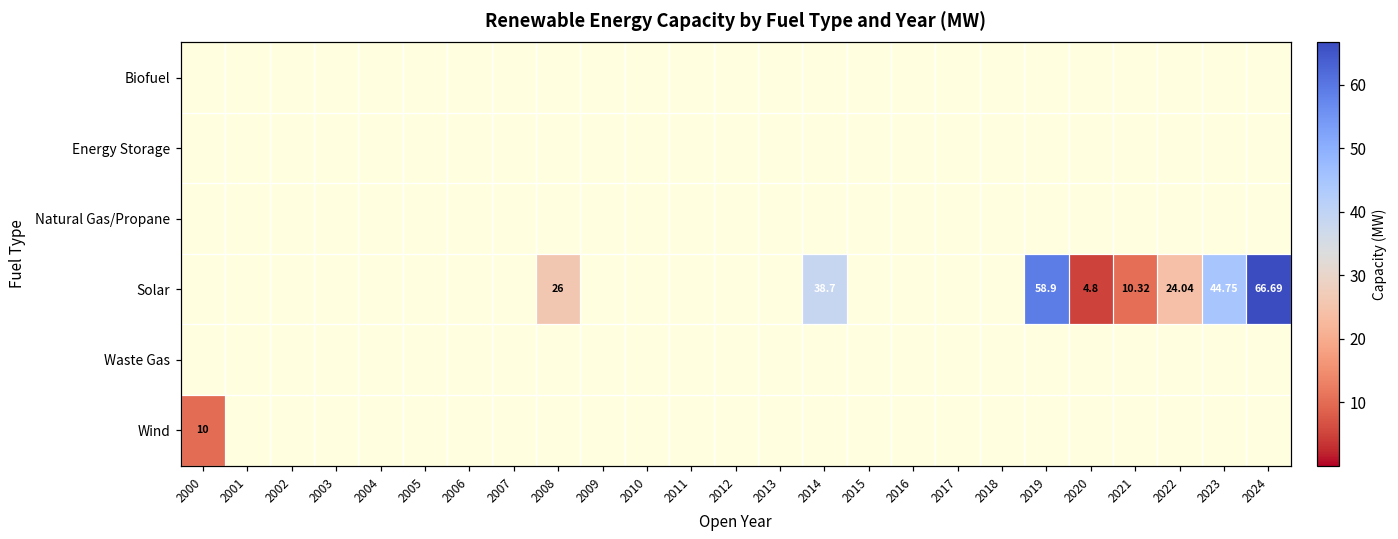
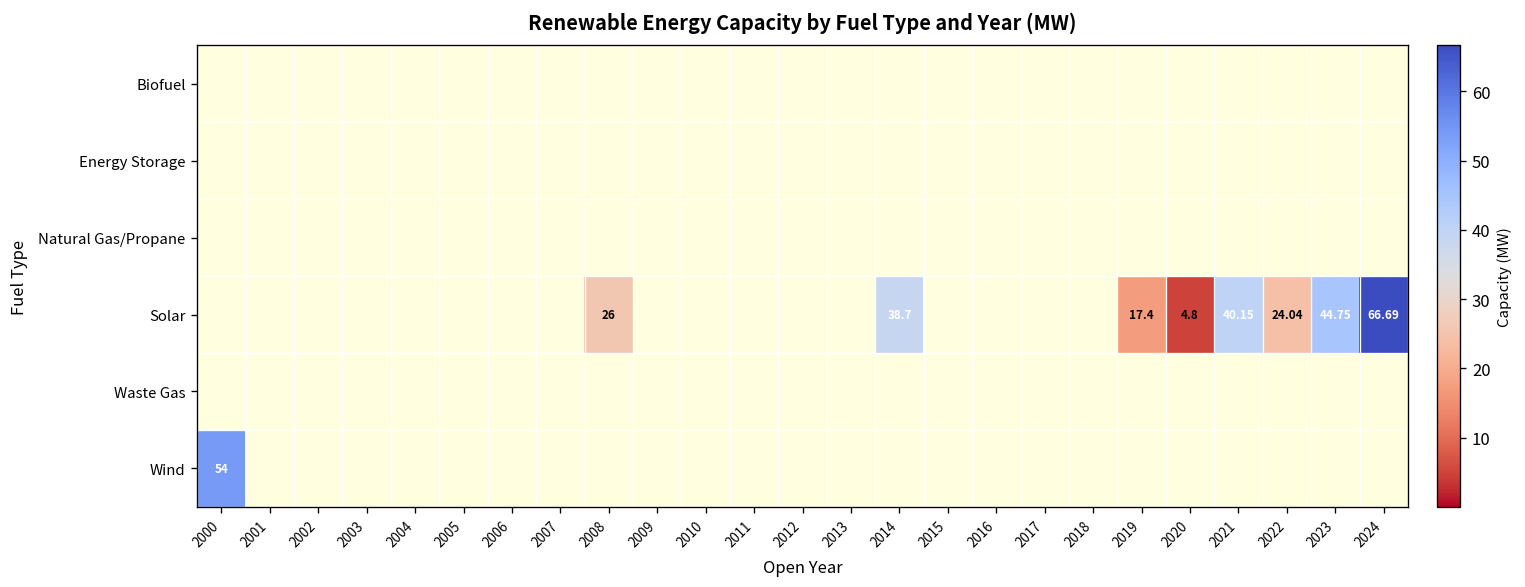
  {
    "Solar": {
      "2008": 26,
      "2014": 38.7,
-     "2019": 58.9,
+     "2019": 17.4,
      "2020": 4.8,
-     "2021": 10.32,
+     "2021": 40.15,
      "2022": 24.04,
      "2023": 44.75,
      "2024": 66.69
    },
    "Wind": {
-     "2000": 10
+     "2000": 54
    }
  }
